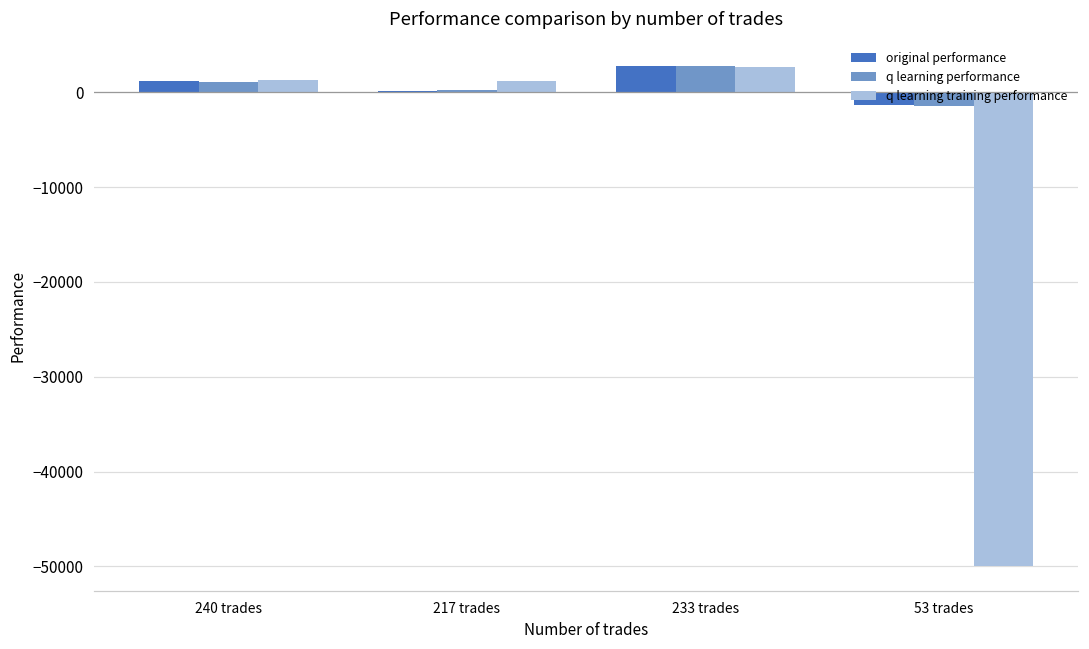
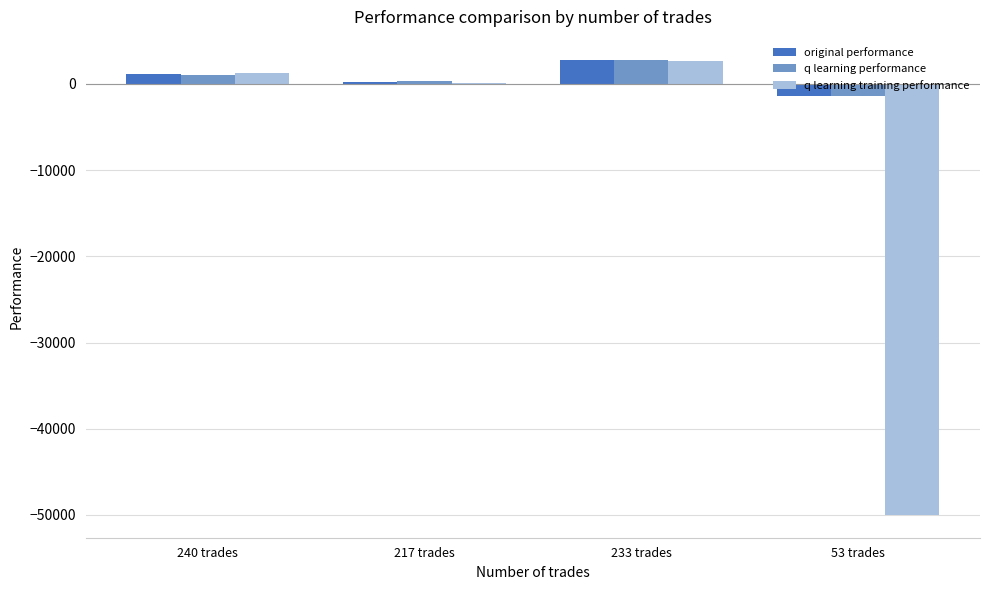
  {
    "q learning training performance": {
      "240 trades": 1000,
-     "217 trades": 1000,
+     "217 trades": 0,
      "233 trades": 3000,
      "53 trades": -50000
    }
  }
